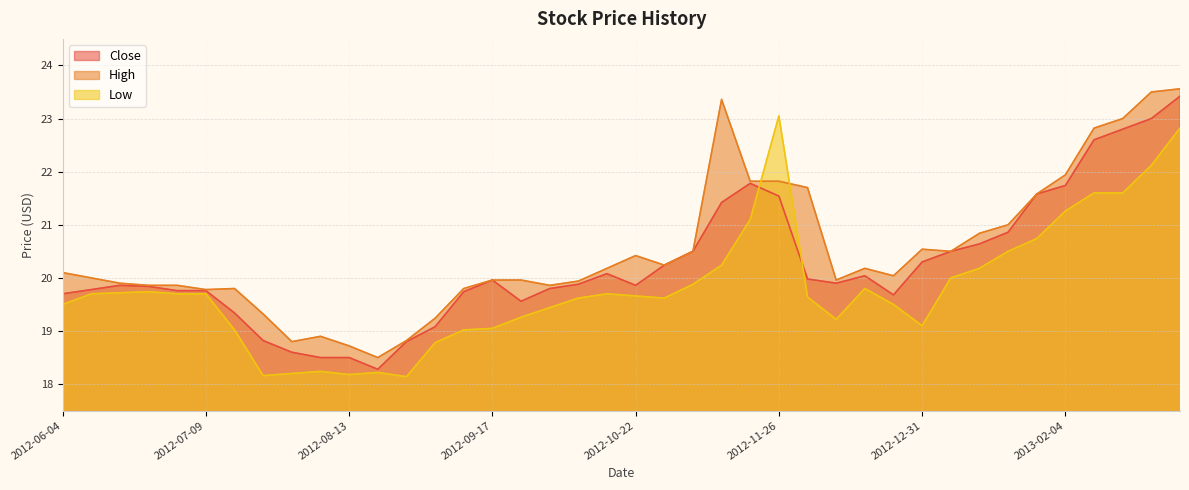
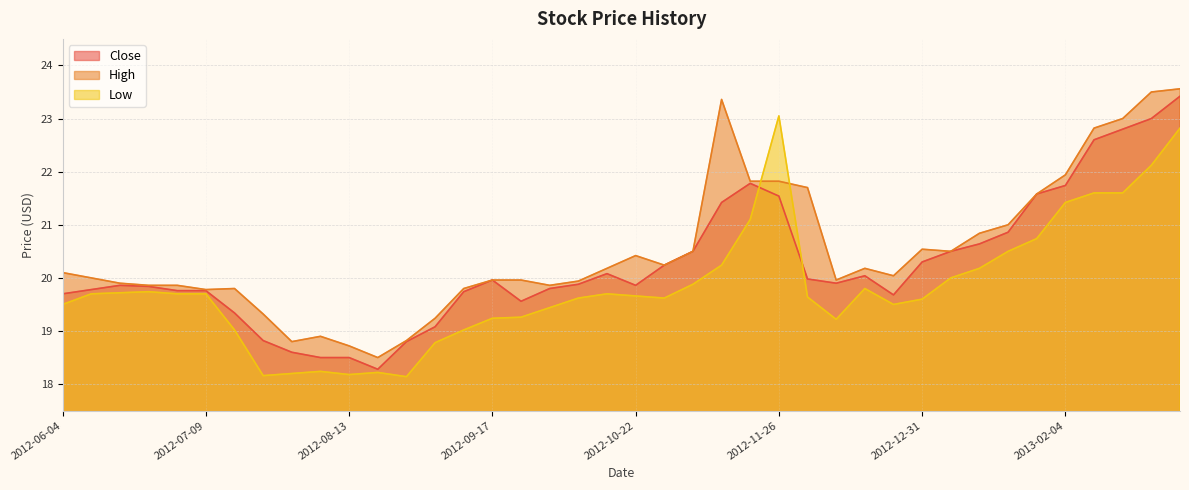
  {
    "Low": {
      "2012-06-04": 19.5,
      "2012-07-09": 19.7,
      "2012-08-13": 18.2,
-     "2012-09-17": 19.1,
+     "2012-09-17": 19.2,
      "2012-10-22": 19.7,
      "2012-11-26": 23.1,
-     "2012-12-31": 19.1,
-     "2013-02-04": 21.3
+     "2012-12-31": 19.6,
+     "2013-02-04": 21.4
    }
  }
